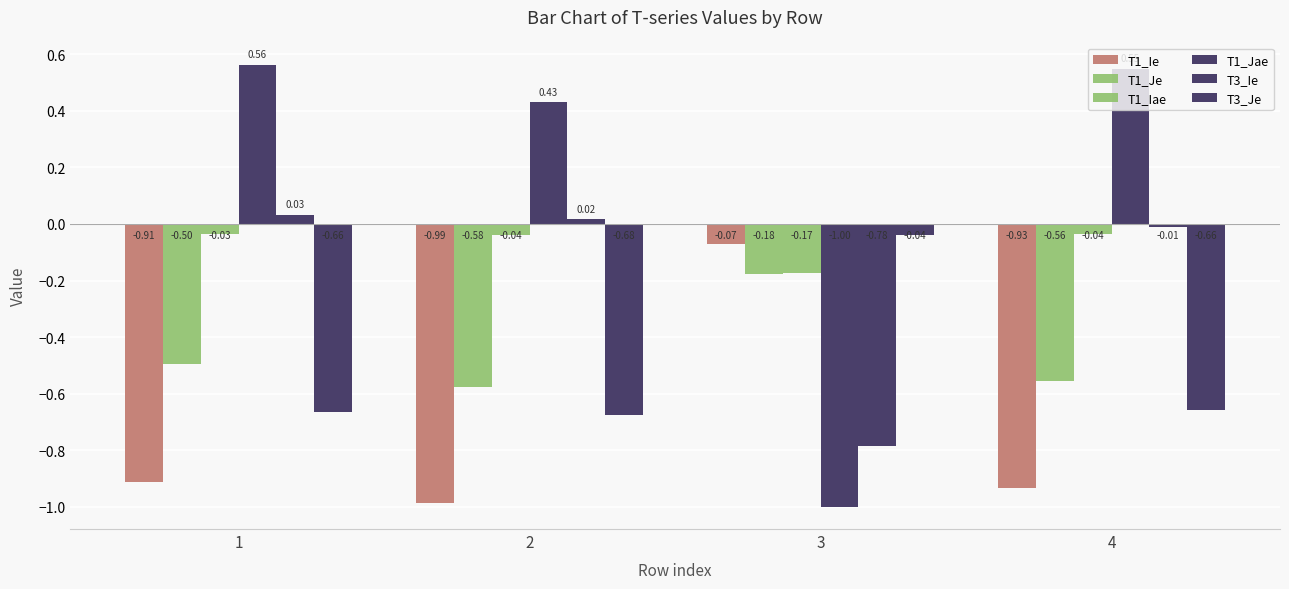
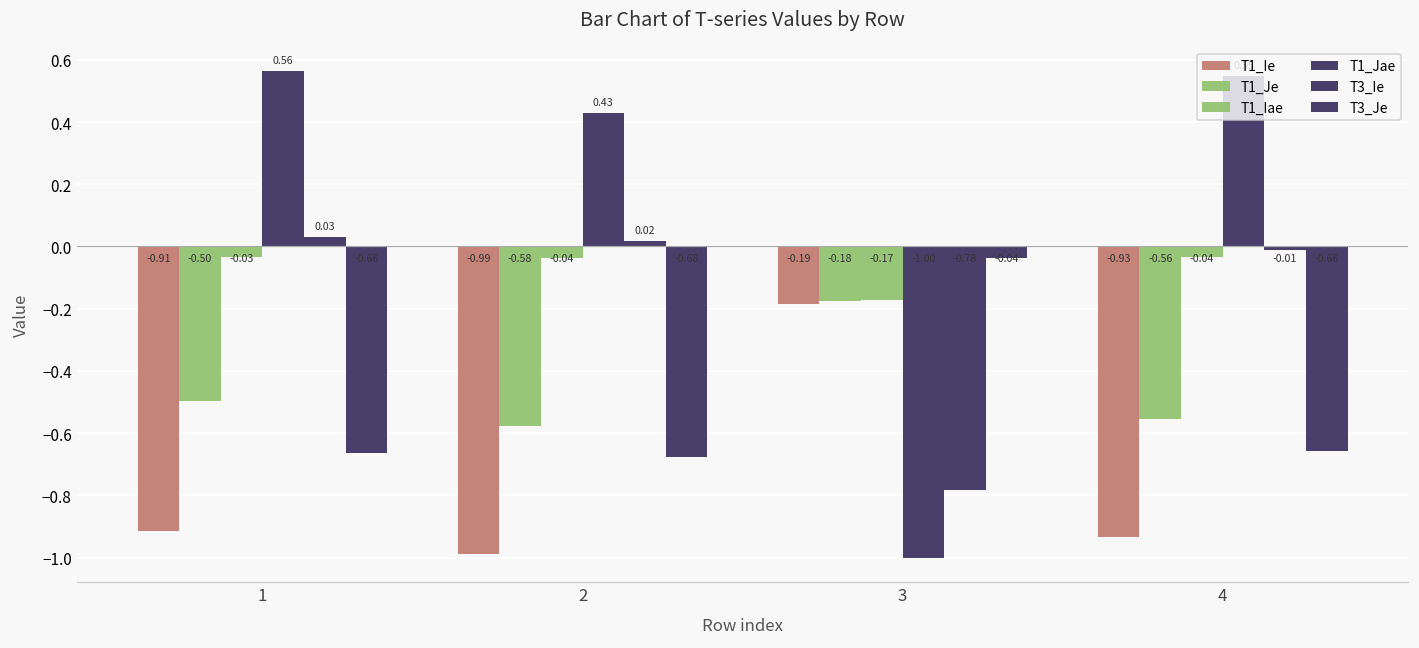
  {
    "T1_Ie": {
      "1": -0.91,
      "2": -0.99,
-     "3": -0.07,
+     "3": -0.19,
      "4": -0.93
    }
  }
